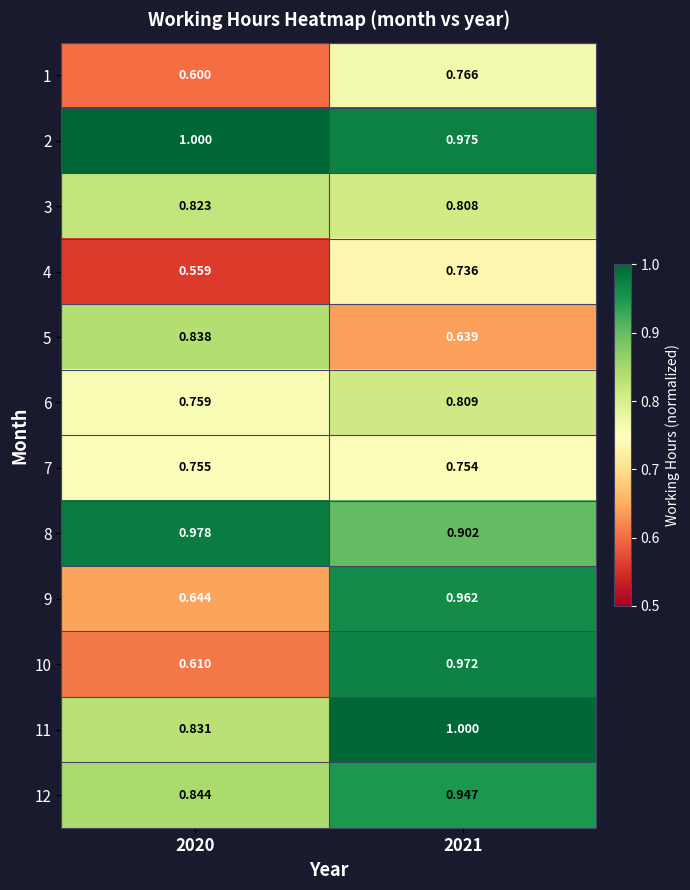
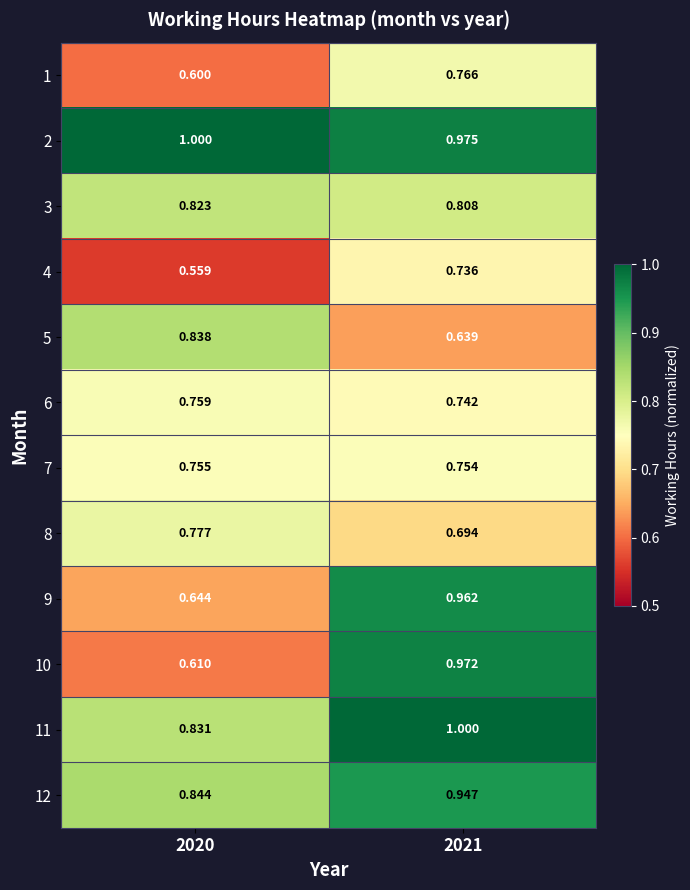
  {
    "1": {
      "2020": 0.600,
      "2021": 0.766
    },
    "2": {
      "2020": 1.000,
      "2021": 0.975
    },
    "3": {
      "2020": 0.823,
      "2021": 0.808
    },
    "4": {
      "2020": 0.559,
      "2021": 0.736
    },
    "5": {
      "2020": 0.838,
      "2021": 0.639
    },
    "6": {
      "2020": 0.759,
-     "2021": 0.809
+     "2021": 0.742
    },
    "7": {
      "2020": 0.755,
      "2021": 0.754
    },
    "8": {
-     "2020": 0.978,
-     "2021": 0.902
+     "2020": 0.777,
+     "2021": 0.694
    },
    "9": {
      "2020": 0.644,
      "2021": 0.962
    },
    "10": {
      "2020": 0.610,
      "2021": 0.972
    },
    "11": {
      "2020": 0.831,
      "2021": 1.000
    },
    "12": {
      "2020": 0.844,
      "2021": 0.947
    }
  }
